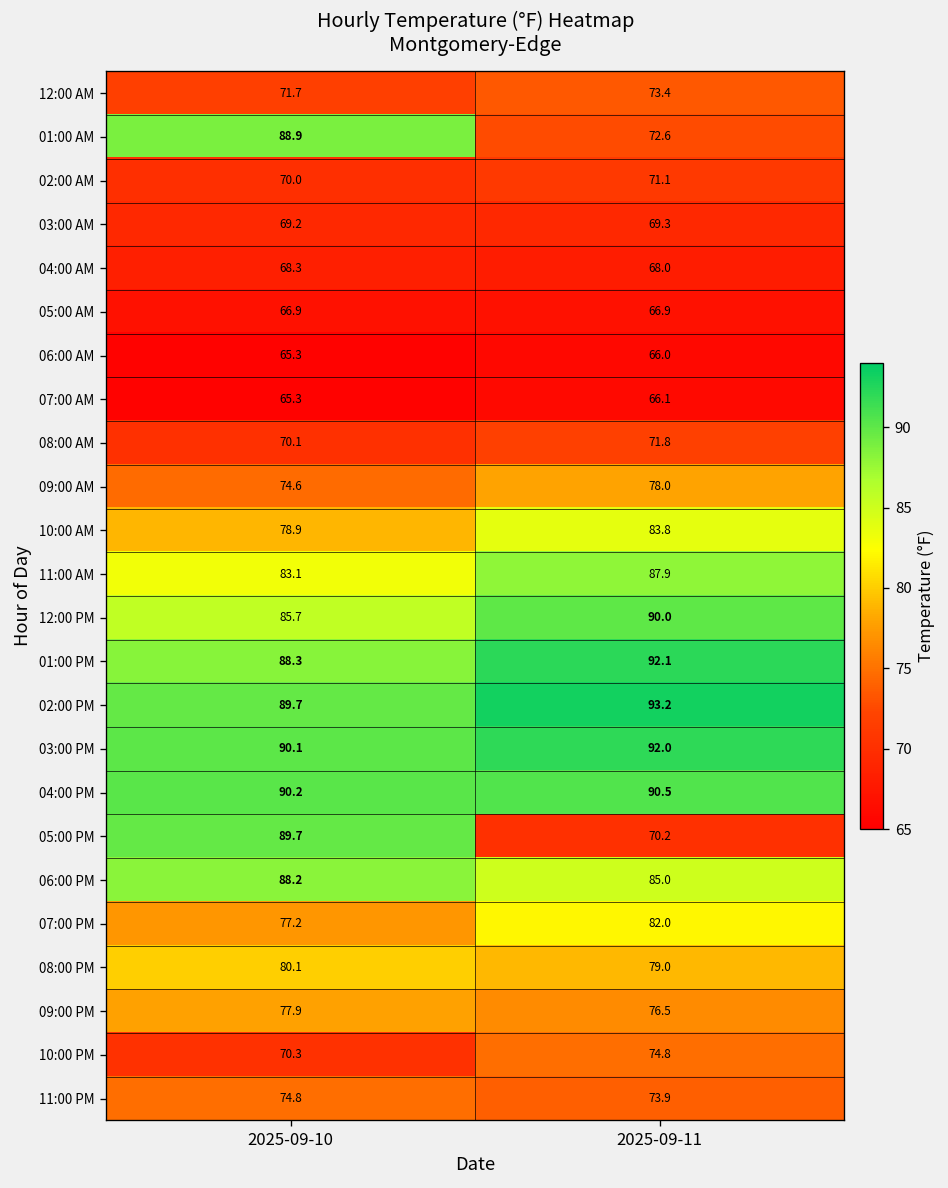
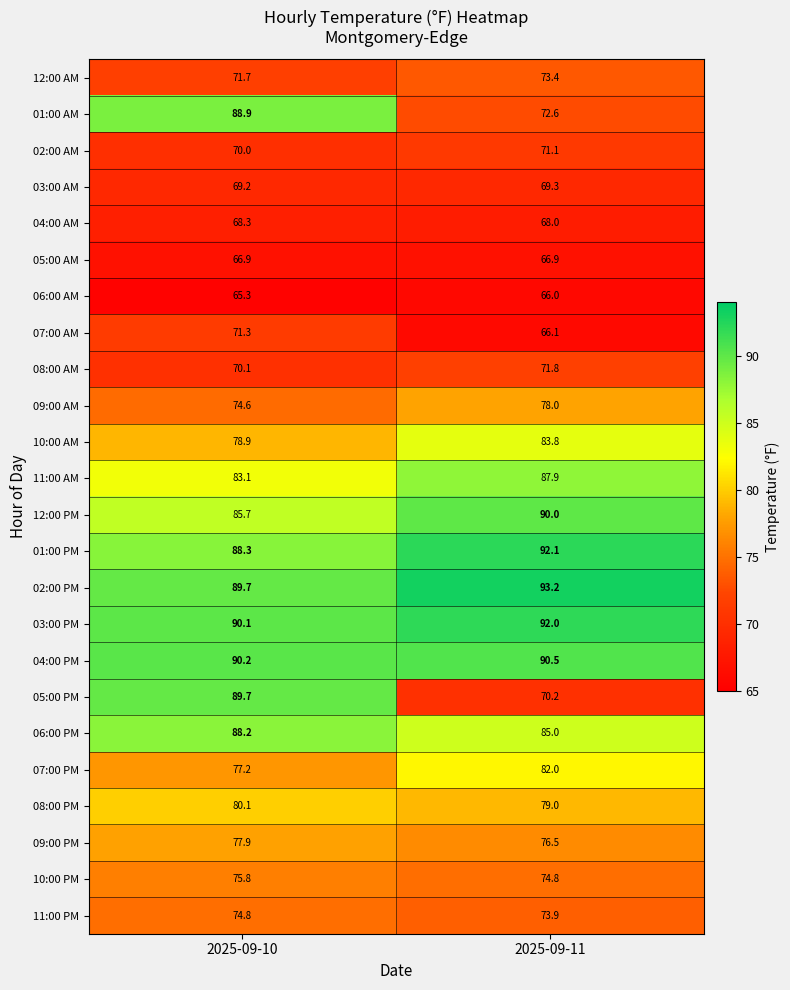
  {
    "12:00 AM": {
      "2025-09-10": 71.7,
      "2025-09-11": 73.4
    },
    "01:00 AM": {
      "2025-09-10": 88.9,
      "2025-09-11": 72.6
    },
    "02:00 AM": {
      "2025-09-10": 70.0,
      "2025-09-11": 71.1
    },
    "03:00 AM": {
      "2025-09-10": 69.2,
      "2025-09-11": 69.3
    },
    "04:00 AM": {
      "2025-09-10": 68.3,
      "2025-09-11": 68.0
    },
    "05:00 AM": {
      "2025-09-10": 66.9,
      "2025-09-11": 66.9
    },
    "06:00 AM": {
      "2025-09-10": 65.3,
      "2025-09-11": 66.0
    },
    "07:00 AM": {
-     "2025-09-10": 65.3,
+     "2025-09-10": 71.3,
      "2025-09-11": 66.1
    },
    "08:00 AM": {
      "2025-09-10": 70.1,
      "2025-09-11": 71.8
    },
    "09:00 AM": {
      "2025-09-10": 74.6,
      "2025-09-11": 78.0
    },
    "10:00 AM": {
      "2025-09-10": 78.9,
      "2025-09-11": 83.8
    },
    "11:00 AM": {
      "2025-09-10": 83.1,
      "2025-09-11": 87.9
    },
    "12:00 PM": {
      "2025-09-10": 85.7,
      "2025-09-11": 90.0
    },
    "01:00 PM": {
      "2025-09-10": 88.3,
      "2025-09-11": 92.1
    },
    "02:00 PM": {
      "2025-09-10": 89.7,
      "2025-09-11": 93.2
    },
    "03:00 PM": {
      "2025-09-10": 90.1,
      "2025-09-11": 92.0
    },
    "04:00 PM": {
      "2025-09-10": 90.2,
      "2025-09-11": 90.5
    },
    "05:00 PM": {
      "2025-09-10": 89.7,
      "2025-09-11": 70.2
    },
    "06:00 PM": {
      "2025-09-10": 88.2,
      "2025-09-11": 85.0
    },
    "07:00 PM": {
      "2025-09-10": 77.2,
      "2025-09-11": 82.0
    },
    "08:00 PM": {
      "2025-09-10": 80.1,
      "2025-09-11": 79.0
    },
    "09:00 PM": {
      "2025-09-10": 77.9,
      "2025-09-11": 76.5
    },
    "10:00 PM": {
-     "2025-09-10": 70.3,
+     "2025-09-10": 75.8,
      "2025-09-11": 74.8
    },
    "11:00 PM": {
      "2025-09-10": 74.8,
      "2025-09-11": 73.9
    }
  }
